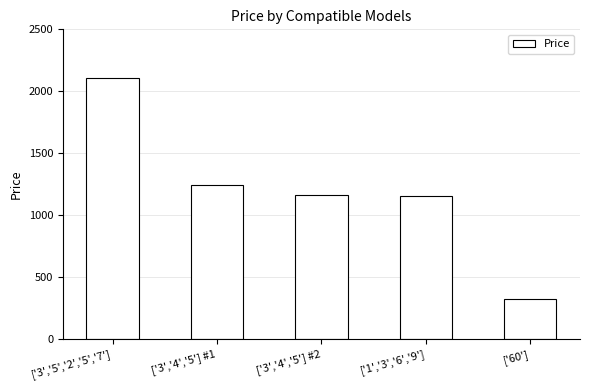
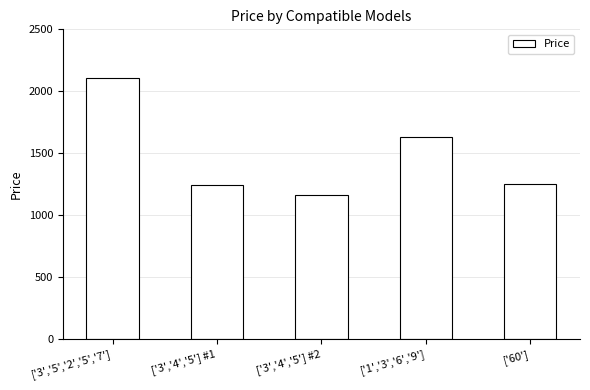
  {
    "['3','5','2','5','7']": 2110,
    "['3','4','5'] #1": 1240,
    "['3','4','5'] #2": 1160,
-   "['1','3','6','9']": 1150,
-   "['60']": 320
+   "['1','3','6','9']": 1630,
+   "['60']": 1250
  }
